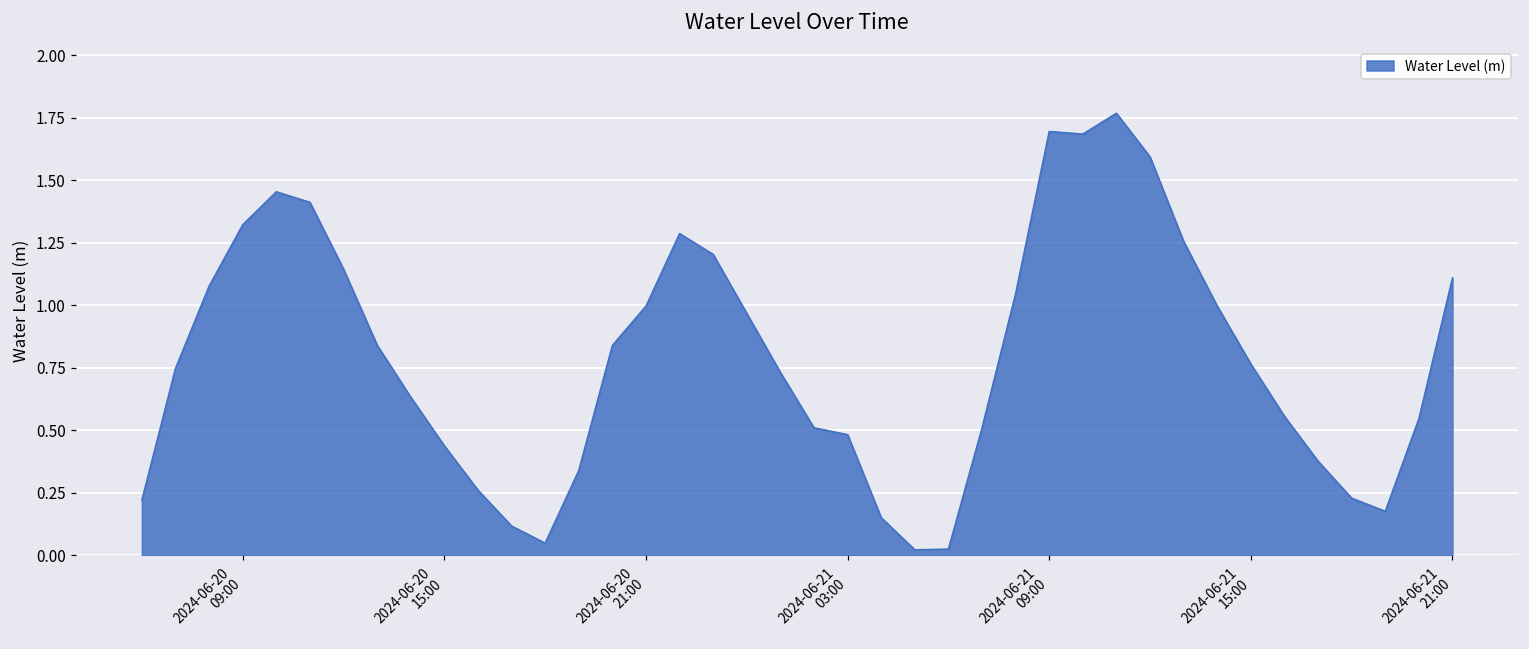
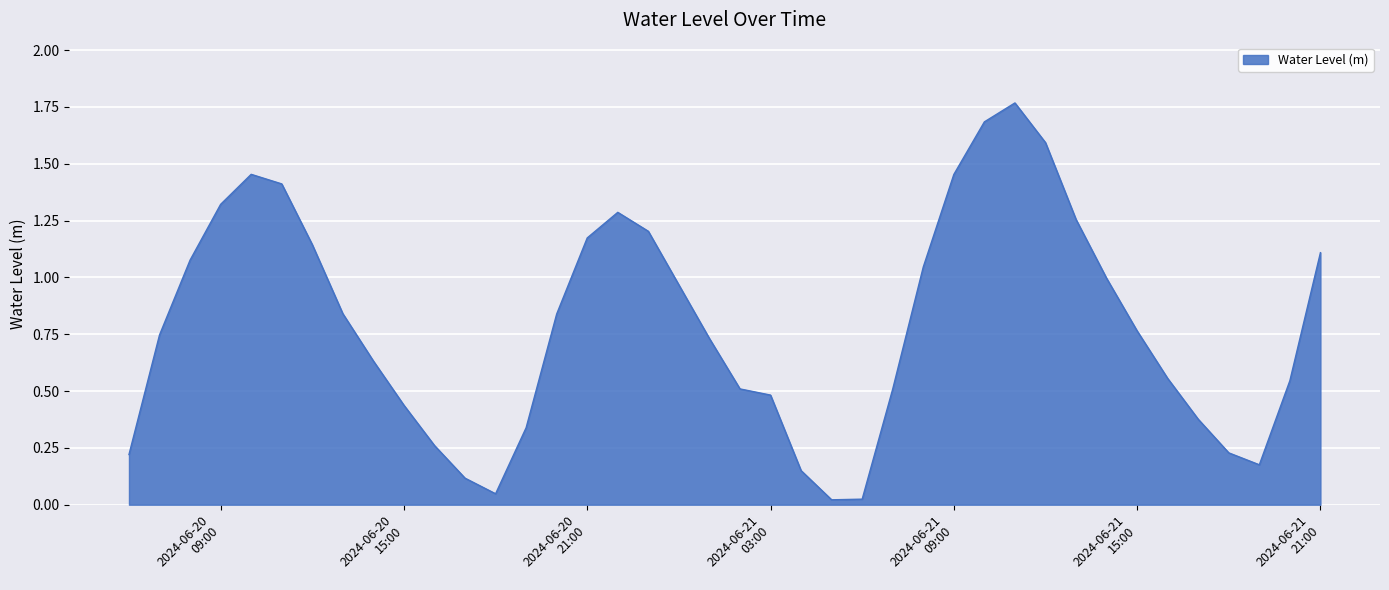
  {
    "2024-06-20 09:00": 1.32,
    "2024-06-20 15:00": 0.44,
-   "2024-06-20 21:00": 1.00,
+   "2024-06-20 21:00": 1.17,
    "2024-06-21 03:00": 0.48,
-   "2024-06-21 09:00": 1.69,
+   "2024-06-21 09:00": 1.45,
    "2024-06-21 15:00": 0.76,
    "2024-06-21 21:00": 1.11
  }
